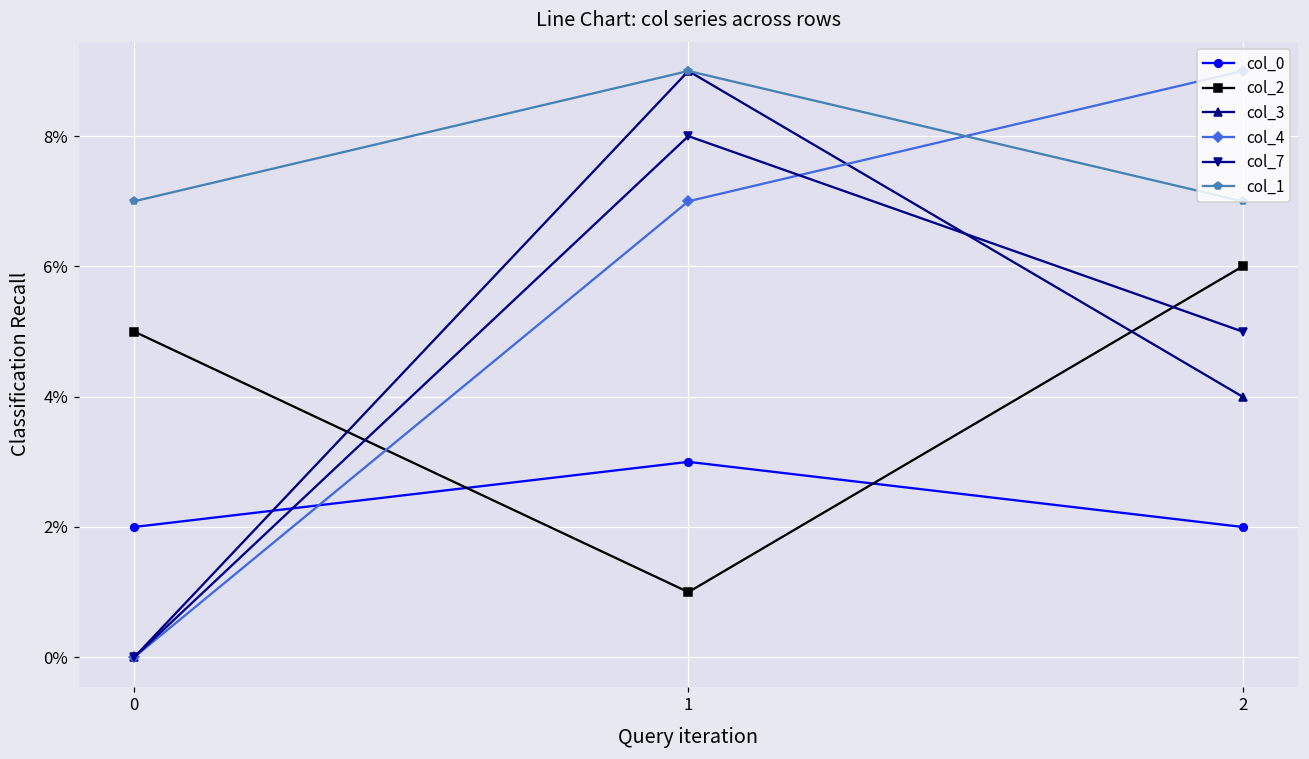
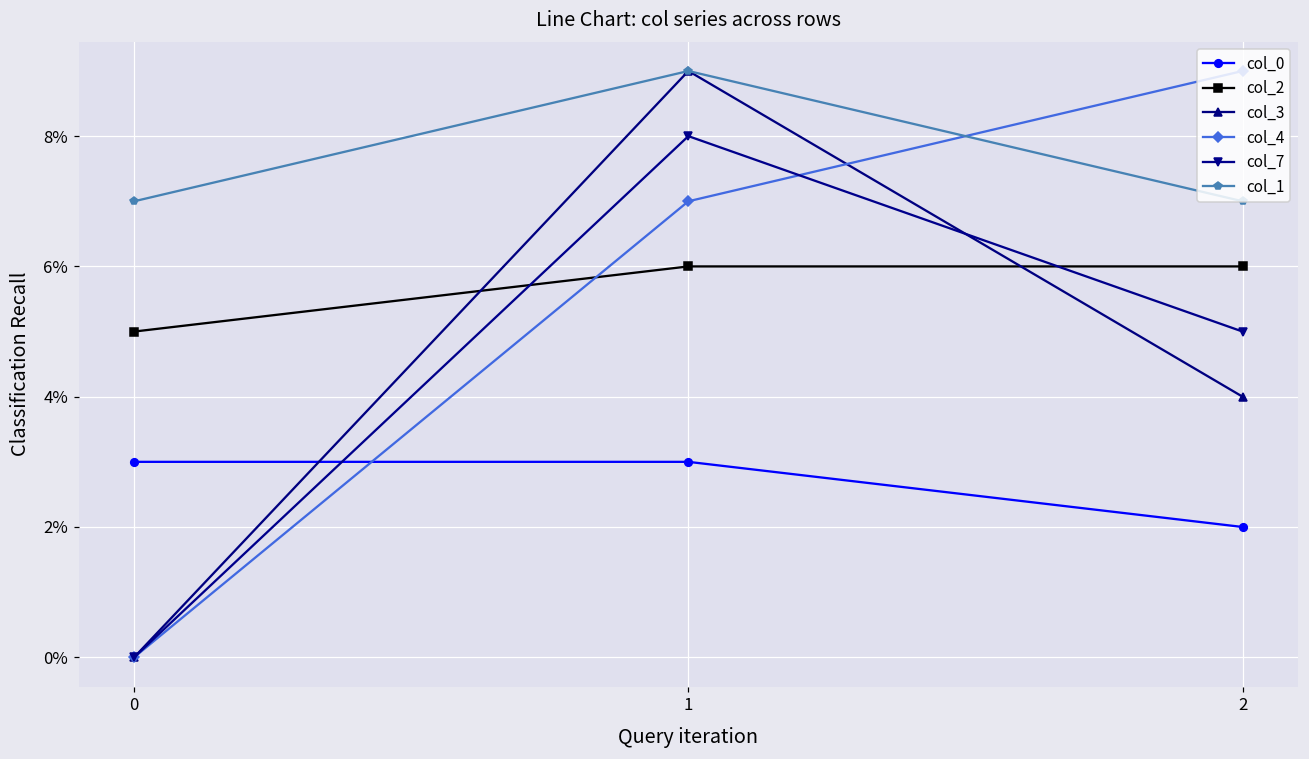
  {
    "col_0": {
-     "0": "2%",
+     "0": "3%",
      "1": "3%",
      "2": "2%"
    },
    "col_2": {
      "0": "5%",
-     "1": "1%",
+     "1": "6%",
      "2": "6%"
    }
  }
